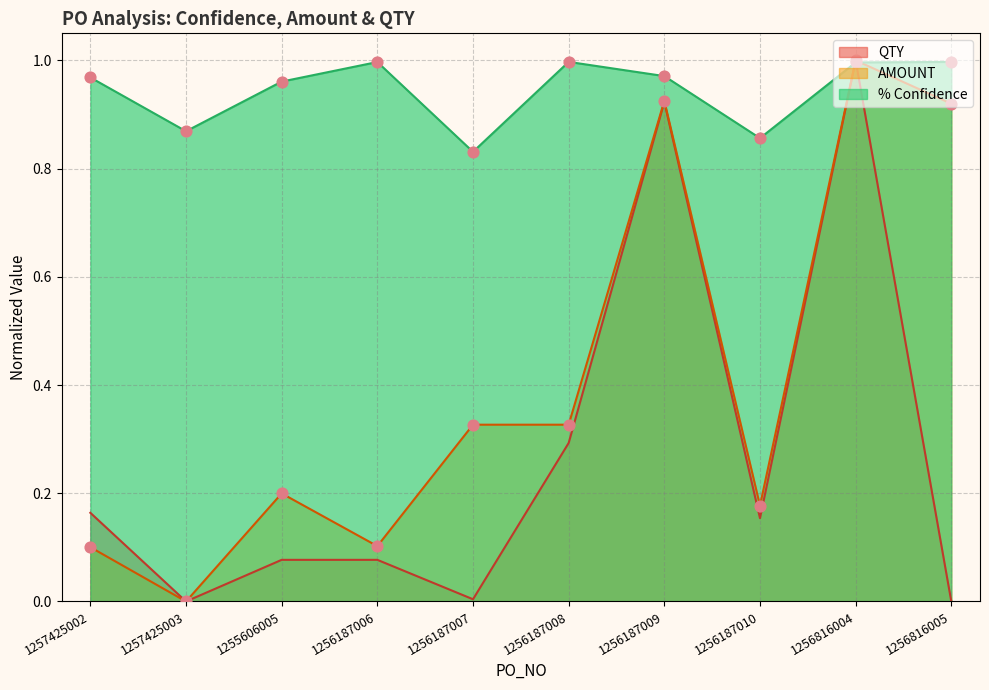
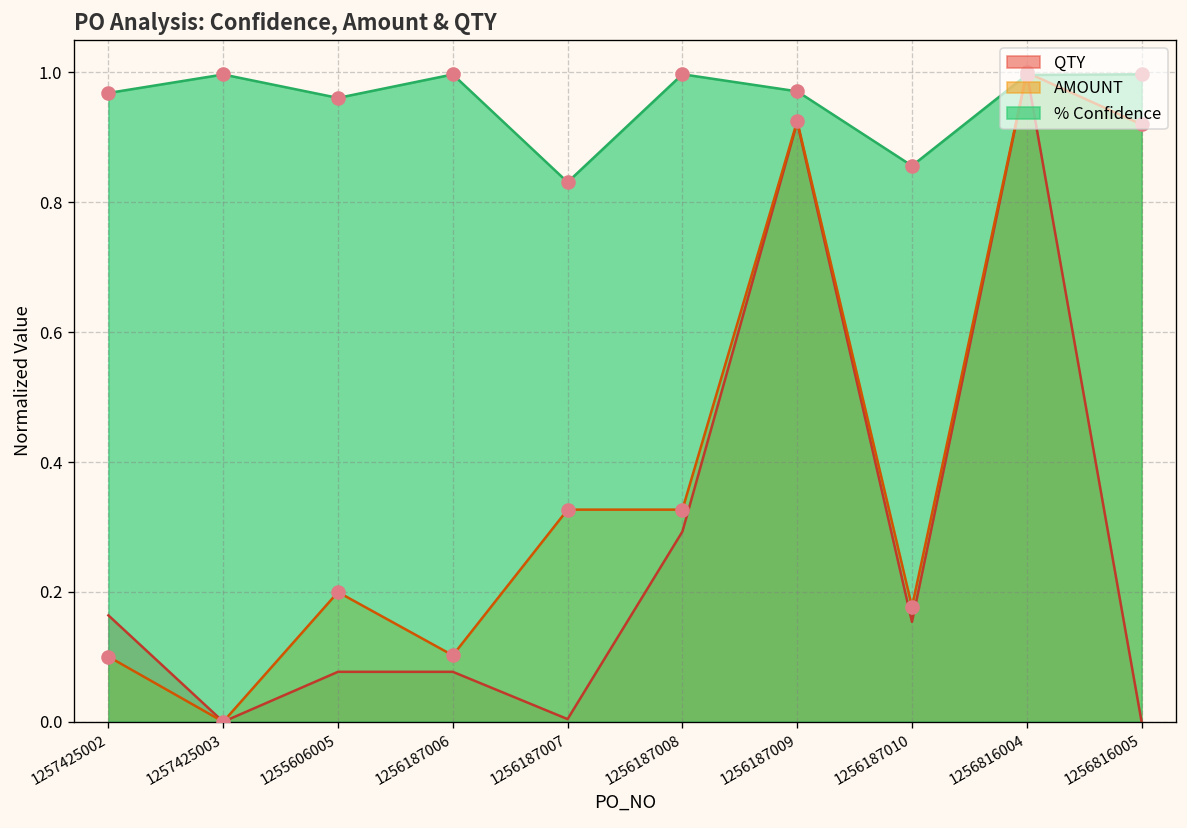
  {
    "QTY": {
      "1257425002": 0.16,
      "1255606005": 0.08,
      "1256187006": 0.08,
      "1256187007": 0.00,
      "1256187008": 0.29,
      "1256187010": 0.15,
      "1256816005": 0.00
    },
    "AMOUNT": {
      "1257425002": 0.10,
      "1255606005": 0.20,
      "1256187006": 0.10,
      "1256187007": 0.33,
      "1256187008": 0.33,
      "1256187010": 0.18
    },
    "% Confidence": {
      "1257425002": 0.97,
-     "1257425003": 0.87,
+     "1257425003": 1.00,
      "1255606005": 0.96,
      "1256187006": 1.00,
      "1256187007": 0.83,
      "1256187008": 1.00,
      "1256187009": 0.97,
      "1256187010": 0.86
    }
  }
